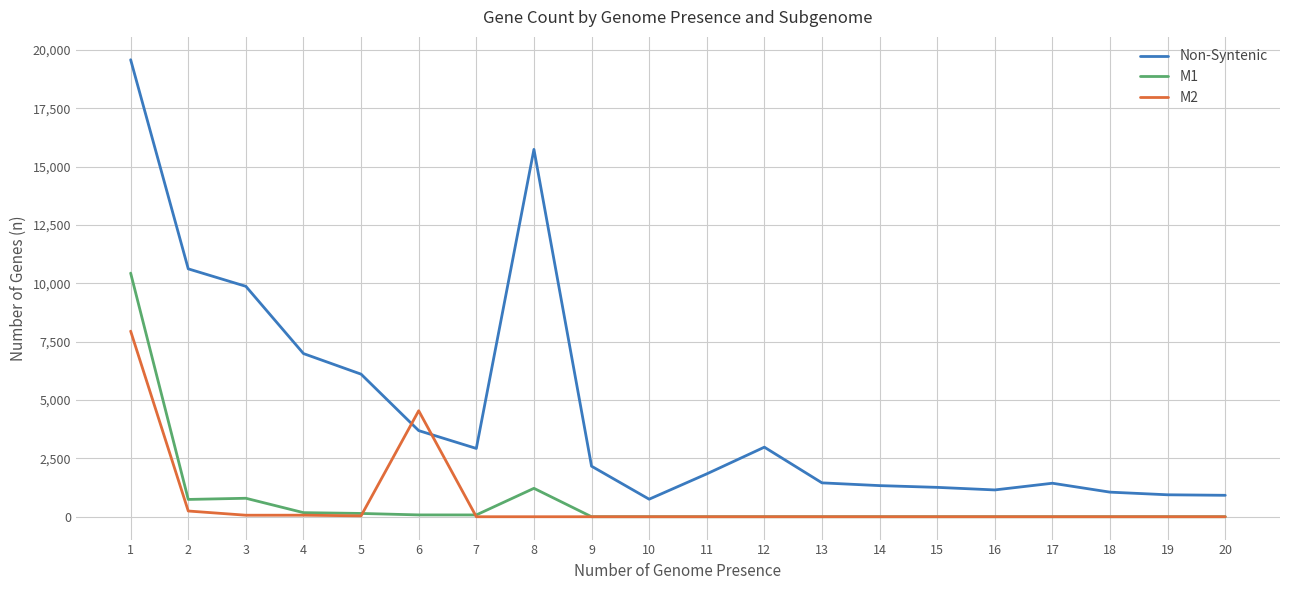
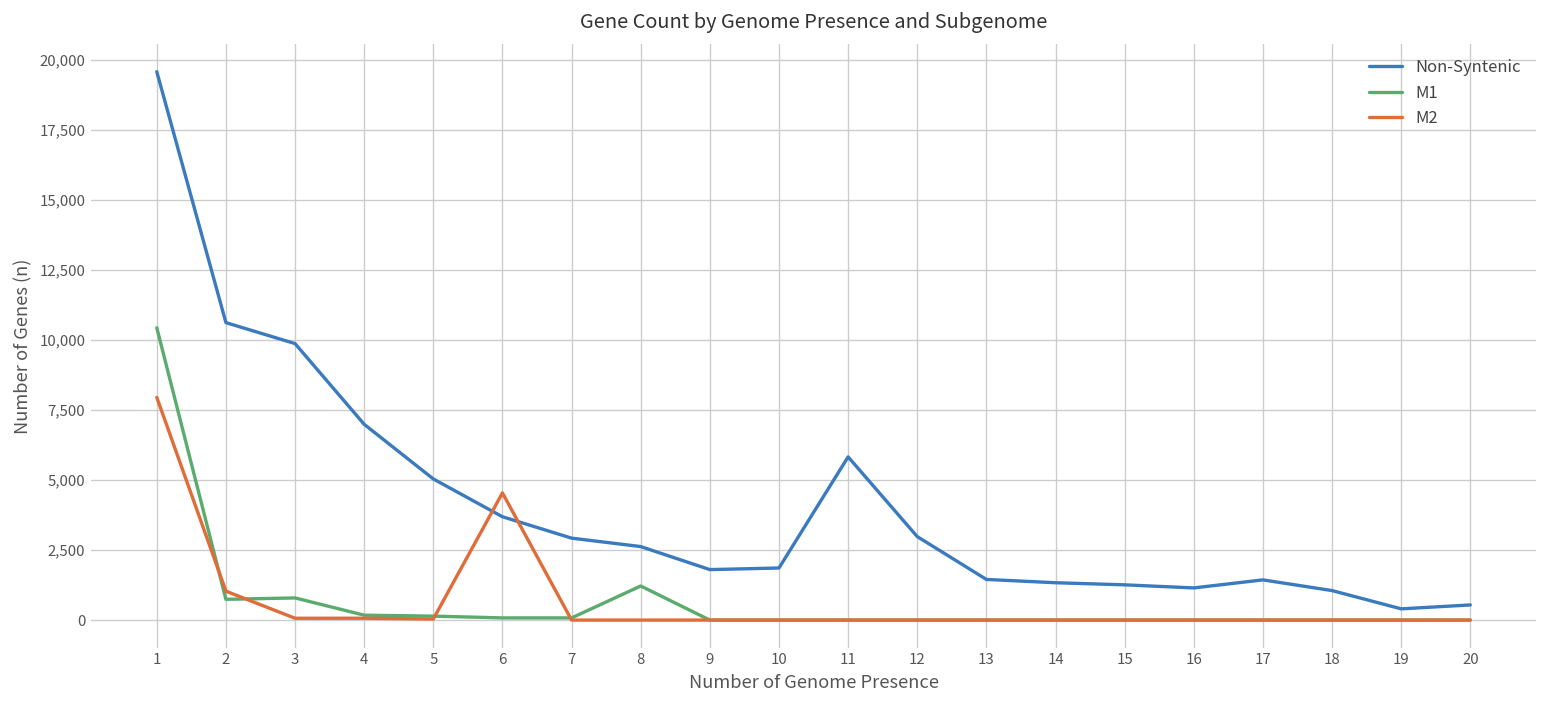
  {
    "Non-Syntenic": {
      "1": "19,600",
      "2": "10,600",
      "3": "9,900",
      "4": "7,000",
-     "5": "6,100",
+     "5": "5,000",
      "6": "3,700",
      "7": "2,900",
-     "8": "15,700",
-     "9": "2,200",
-     "10": "800",
-     "11": "1,800",
+     "8": "2,600",
+     "9": "1,800",
+     "10": "1,900",
+     "11": "5,800",
      "12": "3,000",
      "13": "1,500",
      "14": "1,300",
      "15": "1,300",
      "16": "1,100",
      "17": "1,400",
      "18": "1,100",
-     "19": "900",
-     "20": "900"
+     "19": "400",
+     "20": "500"
    },
    "M1": {
      "1": "10,400",
      "2": "700",
      "3": "800",
      "4": "200",
      "6": "100",
      "8": "1,200"
    },
    "M2": {
      "1": "8,000",
-     "2": "200",
+     "2": "1,000",
      "3": "100",
      "4": "100",
      "6": "4,500",
      "8": "0"
    }
  }
